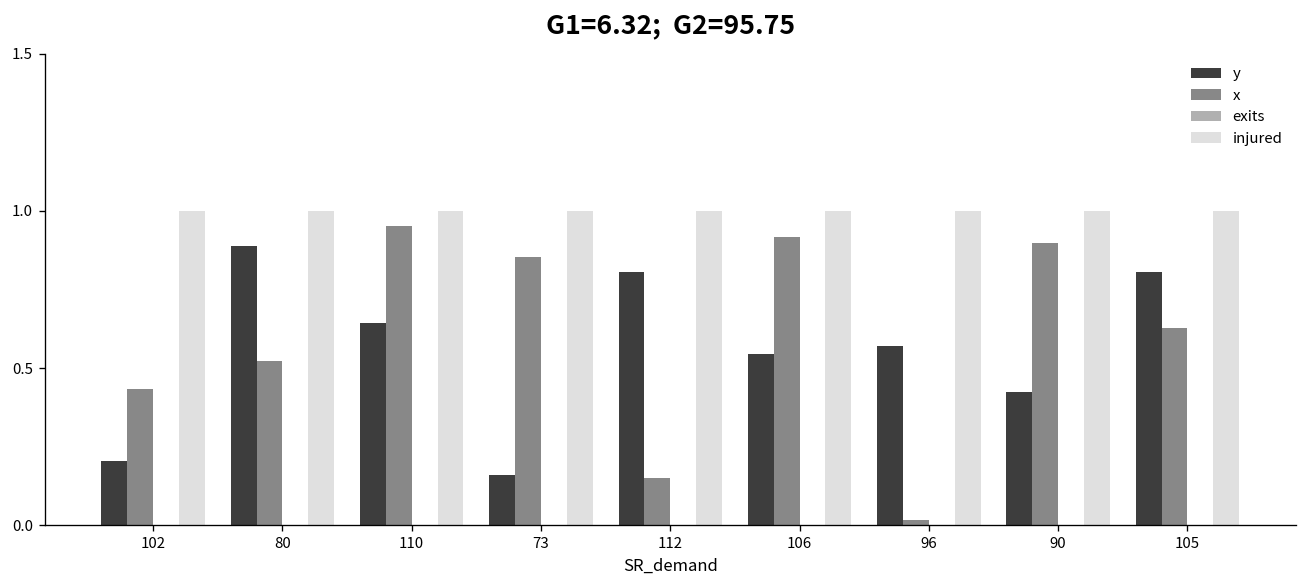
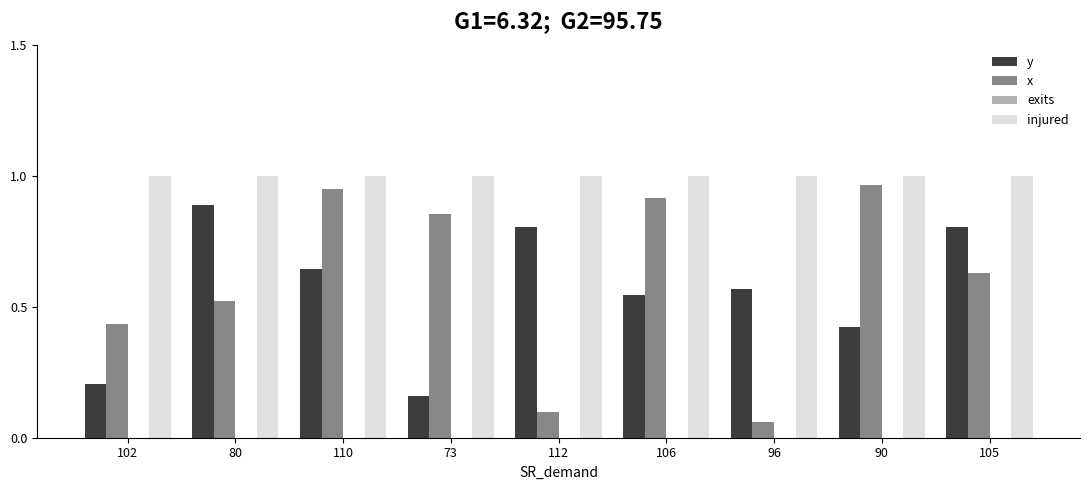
  {
    "y": {
      "102": 0.20,
      "80": 0.89,
      "110": 0.64,
      "73": 0.16,
      "112": 0.80,
      "106": 0.54,
      "96": 0.57,
      "90": 0.42,
      "105": 0.81
    },
    "x": {
      "102": 0.43,
      "80": 0.52,
      "110": 0.95,
      "73": 0.85,
-     "112": 0.15,
+     "112": 0.10,
      "106": 0.92,
-     "96": 0.02,
-     "90": 0.90,
+     "96": 0.06,
+     "90": 0.96,
      "105": 0.63
    },
    "exits": {
      "102": 0.00,
      "80": 0.00,
      "110": 0.00,
      "73": 0.00,
      "112": 0.00,
      "106": 0.00,
      "96": 0.00,
      "90": 0.00,
      "105": 0.00
    },
    "injured": {
      "102": 1.00,
      "80": 1.00,
      "110": 1.00,
      "73": 1.00,
      "112": 1.00,
      "106": 1.00,
      "96": 1.00,
      "90": 1.00,
      "105": 1.00
    }
  }
